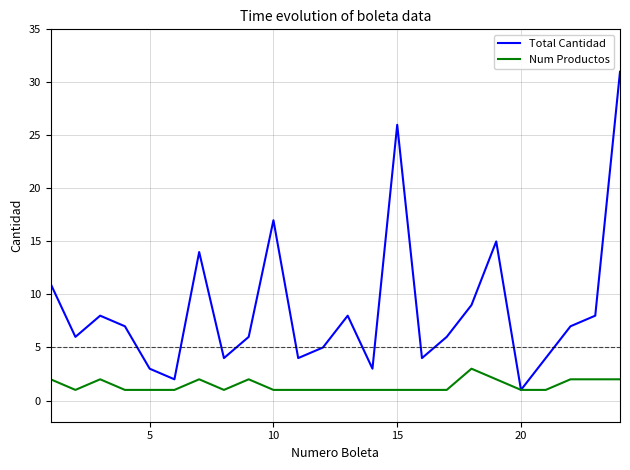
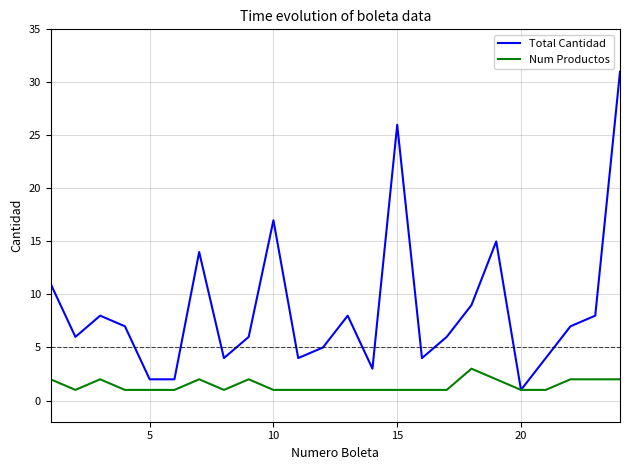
  {
    "Total Cantidad": {
-     "5": 3,
+     "5": 2,
      "10": 17,
      "15": 26
    },
    "Num Productos": {
      "5": 1,
      "10": 1,
      "15": 1
    }
  }
